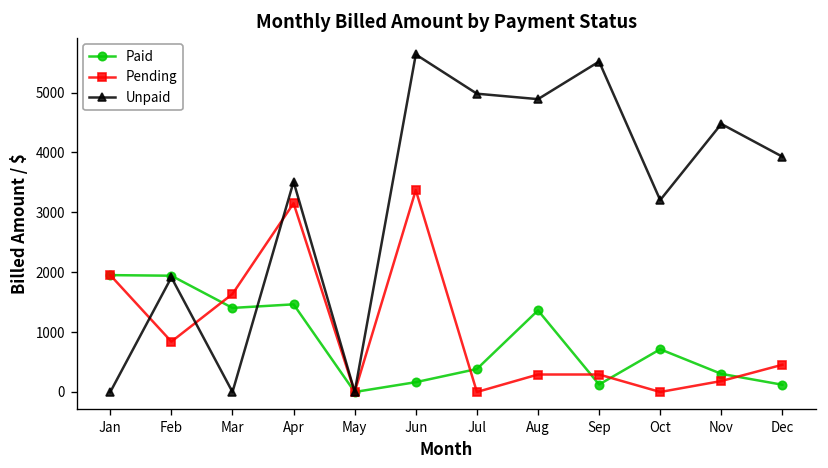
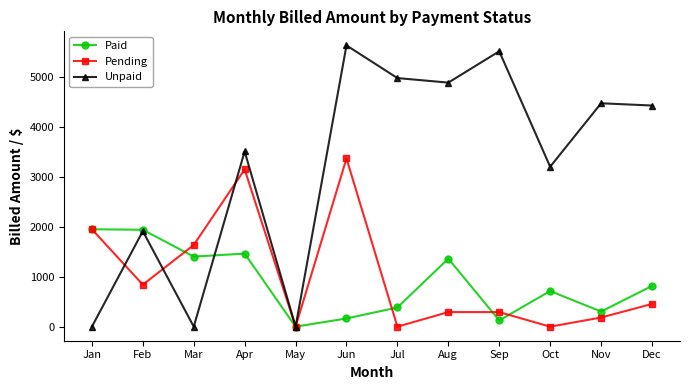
  {
    "Paid": {
      "Mar": 1400,
      "Apr": 1500,
      "Jun": 200,
      "Jul": 400,
      "Aug": 1400,
      "Sep": 100,
      "Oct": 700,
      "Nov": 300,
-     "Dec": 100
+     "Dec": 800
    },
    "Pending": {
      "Feb": 800,
      "Mar": 1600,
      "Apr": 3200,
      "Jun": 3400,
      "Jul": 0,
      "Aug": 300,
      "Sep": 300,
      "Oct": 0,
      "Nov": 200,
      "Dec": 500
    },
    "Unpaid": {
      "Jan": 0,
      "Mar": 0,
      "Apr": 3500,
      "Jun": 5600,
      "Jul": 5000,
      "Aug": 4900,
      "Sep": 5500,
      "Oct": 3200,
      "Nov": 4500,
-     "Dec": 3900
+     "Dec": 4400
    }
  }
